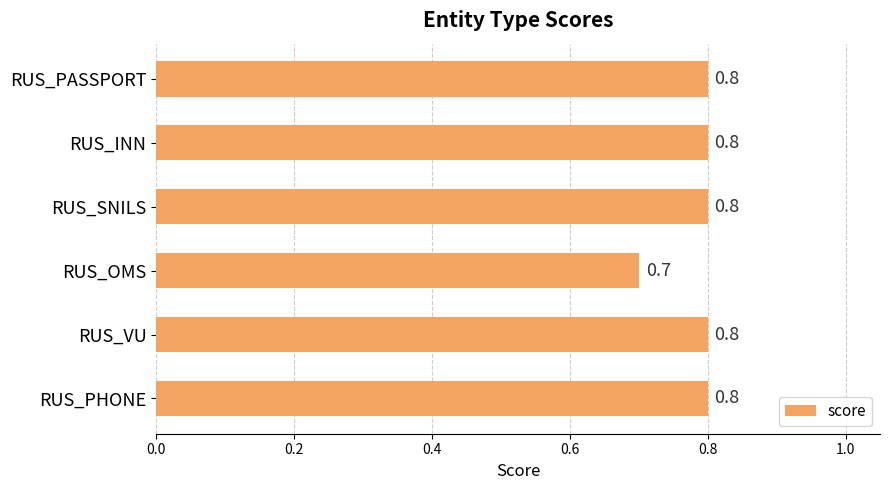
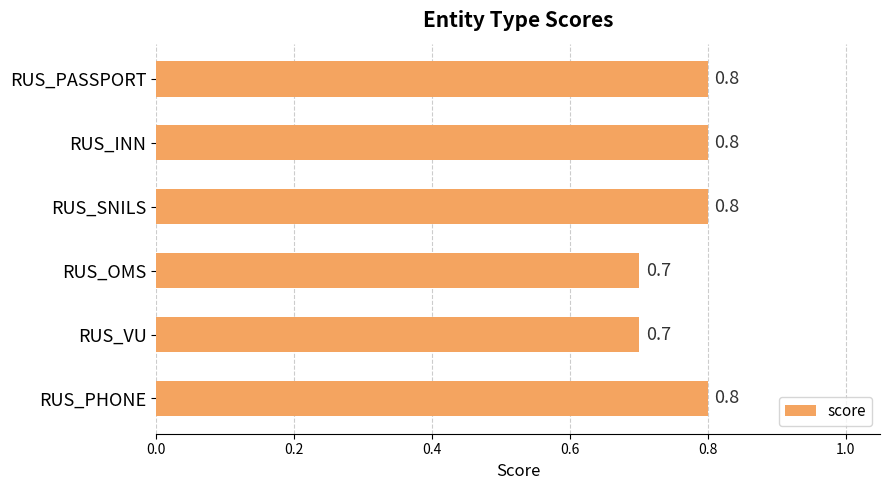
  {
    "RUS_PASSPORT": 0.8,
    "RUS_INN": 0.8,
    "RUS_SNILS": 0.8,
    "RUS_OMS": 0.7,
-   "RUS_VU": 0.8,
+   "RUS_VU": 0.7,
    "RUS_PHONE": 0.8
  }
